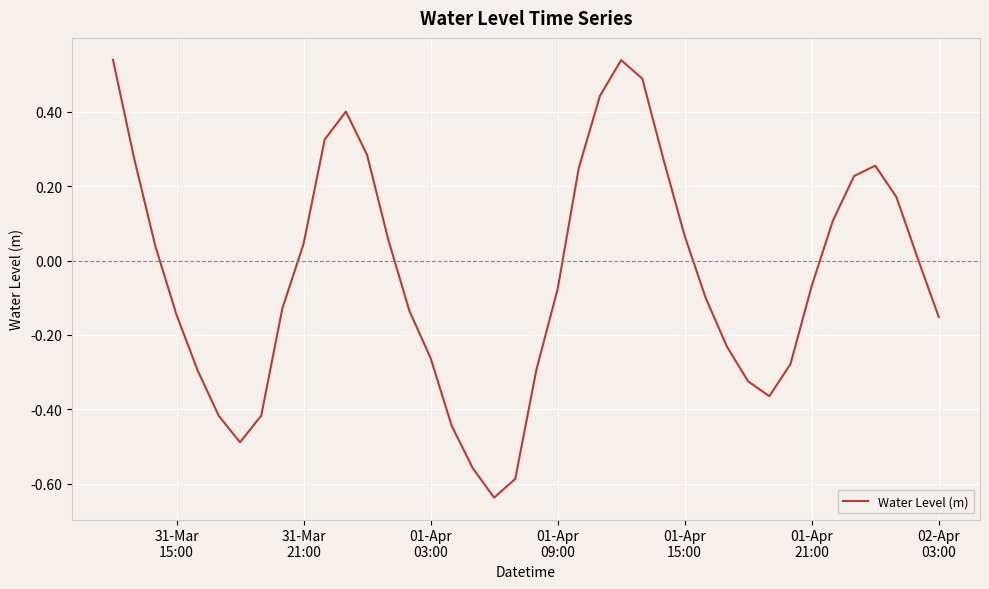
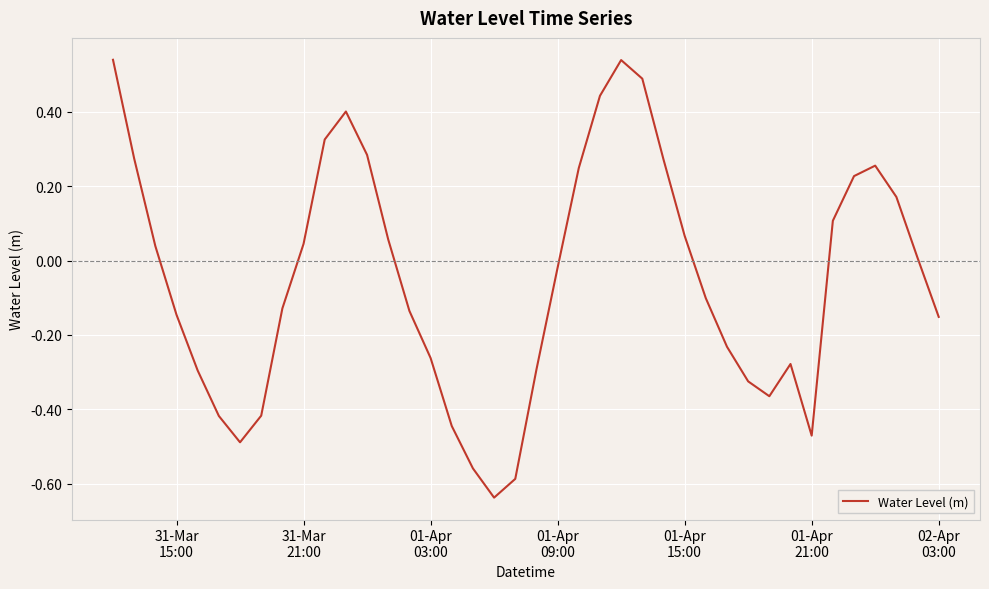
  {
    "31-Mar 15:00": -0.15,
    "31-Mar 21:00": 0.04,
    "01-Apr 03:00": -0.26,
-   "01-Apr 09:00": -0.08,
+   "01-Apr 09:00": -0.02,
    "01-Apr 15:00": 0.07,
-   "01-Apr 21:00": -0.07,
+   "01-Apr 21:00": -0.47,
    "02-Apr 03:00": -0.15
  }
